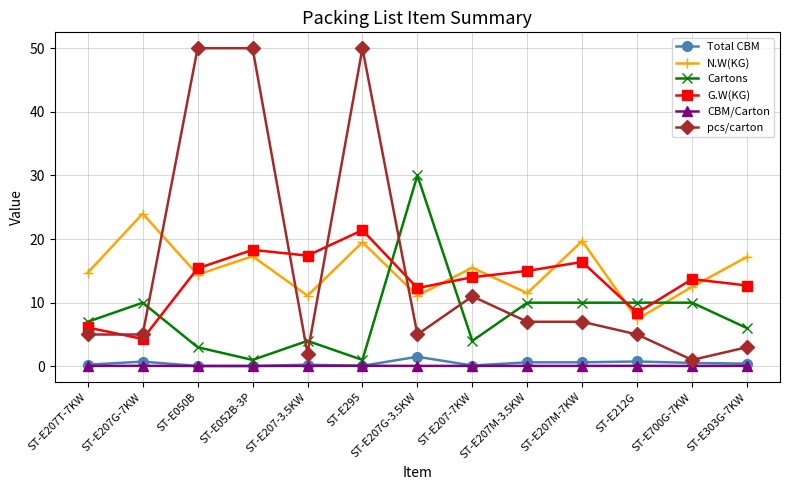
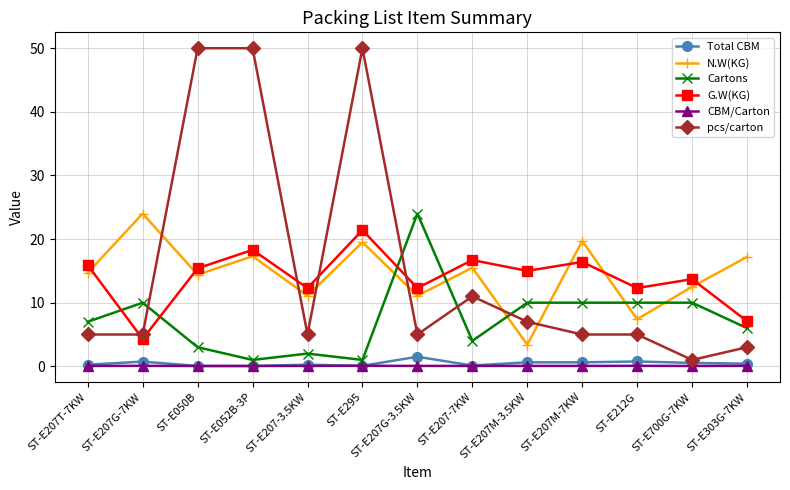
  {
    "Total CBM": {
      "ST-E207G-7KW": 1,
      "ST-E207G-3.5KW": 1,
      "ST-E207M-3.5KW": 1,
      "ST-E207M-7KW": 1,
      "ST-E212G": 1,
      "ST-E700G-7KW": 1
    },
    "N.W(KG)": {
      "ST-E207T-7KW": 15,
      "ST-E207G-7KW": 24,
      "ST-E050B": 14,
      "ST-E052B-3P": 17,
      "ST-E207-3.5KW": 11,
      "ST-E295": 20,
      "ST-E207G-3.5KW": 11,
      "ST-E207-7KW": 16,
-     "ST-E207M-3.5KW": 12,
+     "ST-E207M-3.5KW": 3,
      "ST-E207M-7KW": 20,
      "ST-E212G": 7,
      "ST-E700G-7KW": 13,
      "ST-E303G-7KW": 17
    },
    "Cartons": {
      "ST-E207T-7KW": 7,
      "ST-E207G-7KW": 10,
      "ST-E050B": 3,
      "ST-E052B-3P": 1,
-     "ST-E207-3.5KW": 4,
+     "ST-E207-3.5KW": 2,
      "ST-E295": 1,
-     "ST-E207G-3.5KW": 30,
+     "ST-E207G-3.5KW": 24,
      "ST-E207-7KW": 4,
      "ST-E207M-3.5KW": 10,
      "ST-E207M-7KW": 10,
      "ST-E212G": 10,
      "ST-E700G-7KW": 10,
      "ST-E303G-7KW": 6
    },
    "G.W(KG)": {
-     "ST-E207T-7KW": 6,
+     "ST-E207T-7KW": 16,
      "ST-E207G-7KW": 4,
      "ST-E050B": 15,
      "ST-E052B-3P": 18,
-     "ST-E207-3.5KW": 17,
+     "ST-E207-3.5KW": 12,
      "ST-E295": 21,
      "ST-E207G-3.5KW": 12,
-     "ST-E207-7KW": 14,
+     "ST-E207-7KW": 17,
      "ST-E207M-3.5KW": 15,
      "ST-E207M-7KW": 16,
-     "ST-E212G": 8,
+     "ST-E212G": 12,
      "ST-E700G-7KW": 14,
-     "ST-E303G-7KW": 13
+     "ST-E303G-7KW": 7
    },
    "CBM/Carton": {
      "ST-E207G-7KW": 0,
      "ST-E207G-3.5KW": 0,
      "ST-E207M-3.5KW": 0,
      "ST-E207M-7KW": 0,
      "ST-E212G": 0,
      "ST-E700G-7KW": 0
    },
    "pcs/carton": {
      "ST-E207T-7KW": 5,
      "ST-E207G-7KW": 5,
      "ST-E050B": 50,
      "ST-E052B-3P": 50,
-     "ST-E207-3.5KW": 2,
+     "ST-E207-3.5KW": 5,
      "ST-E295": 50,
      "ST-E207G-3.5KW": 5,
      "ST-E207-7KW": 11,
      "ST-E207M-3.5KW": 7,
-     "ST-E207M-7KW": 7,
+     "ST-E207M-7KW": 5,
      "ST-E212G": 5,
      "ST-E700G-7KW": 1,
      "ST-E303G-7KW": 3
    }
  }
